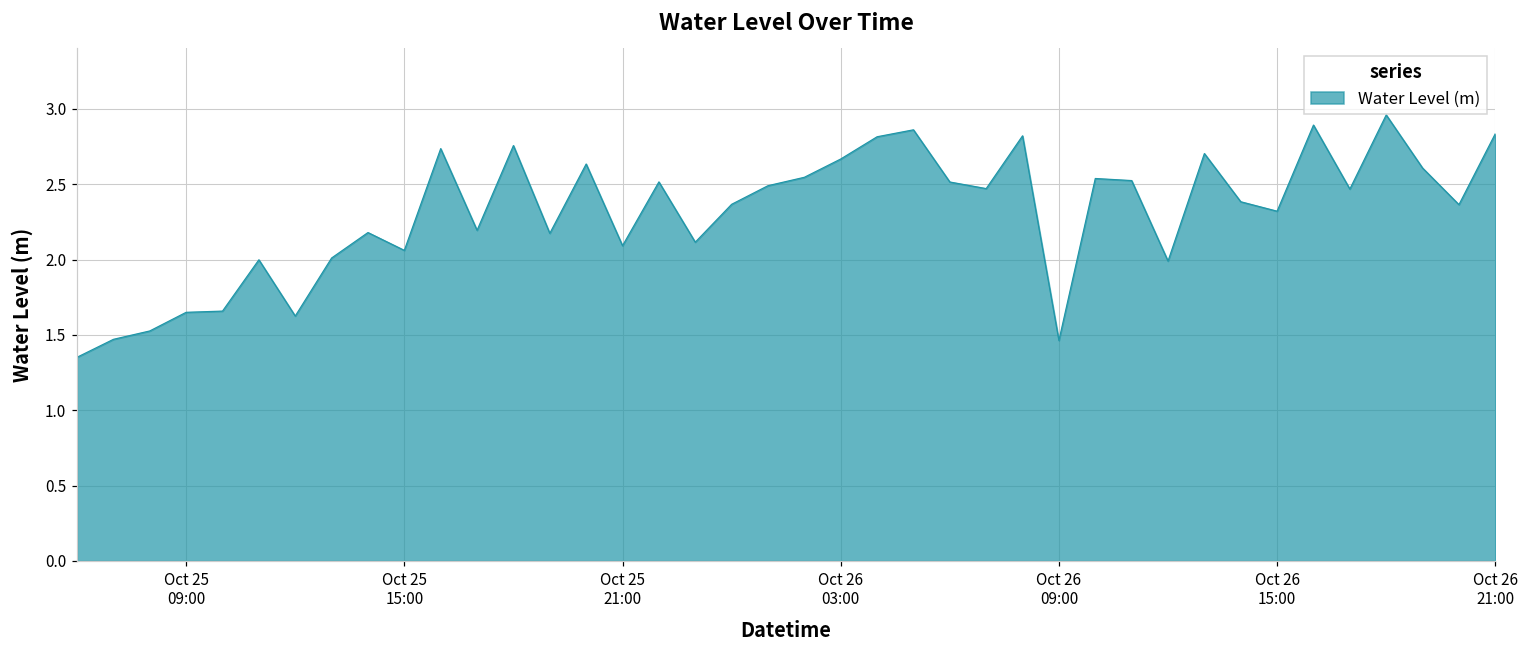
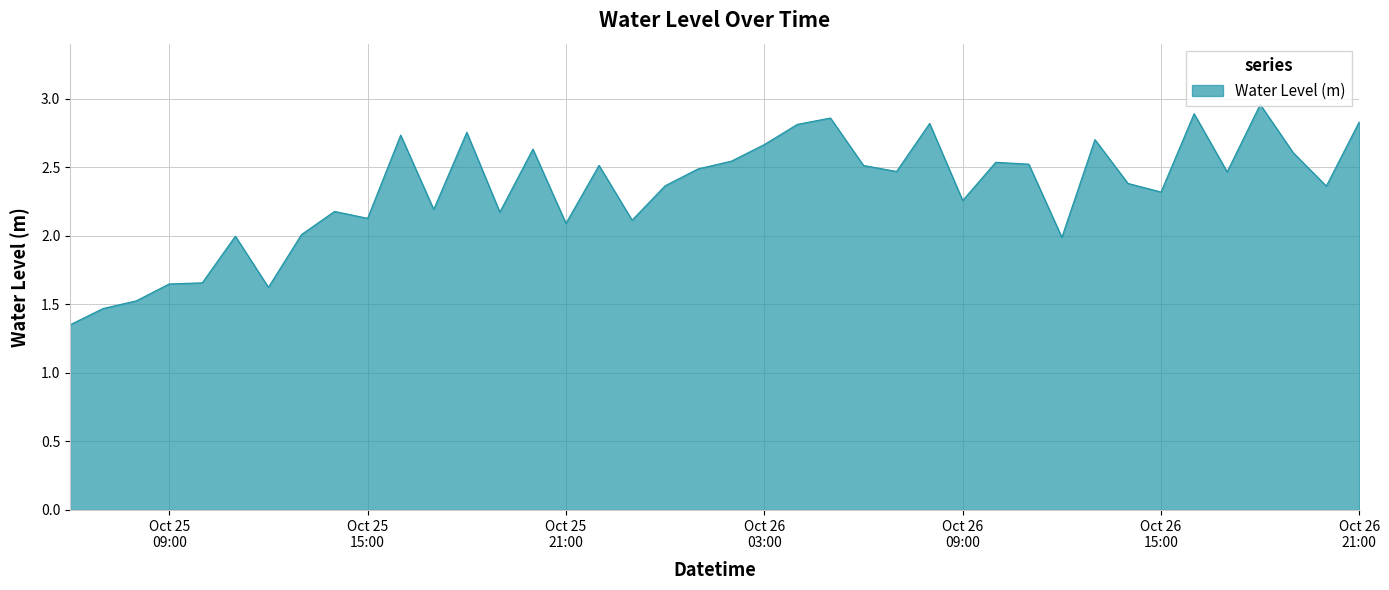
  {
    "Oct 25 09:00": 1.65,
-   "Oct 25 15:00": 2.06,
+   "Oct 25 15:00": 2.13,
    "Oct 25 21:00": 2.09,
    "Oct 26 03:00": 2.67,
-   "Oct 26 09:00": 1.46,
+   "Oct 26 09:00": 2.26,
    "Oct 26 15:00": 2.32,
    "Oct 26 21:00": 2.83
  }
